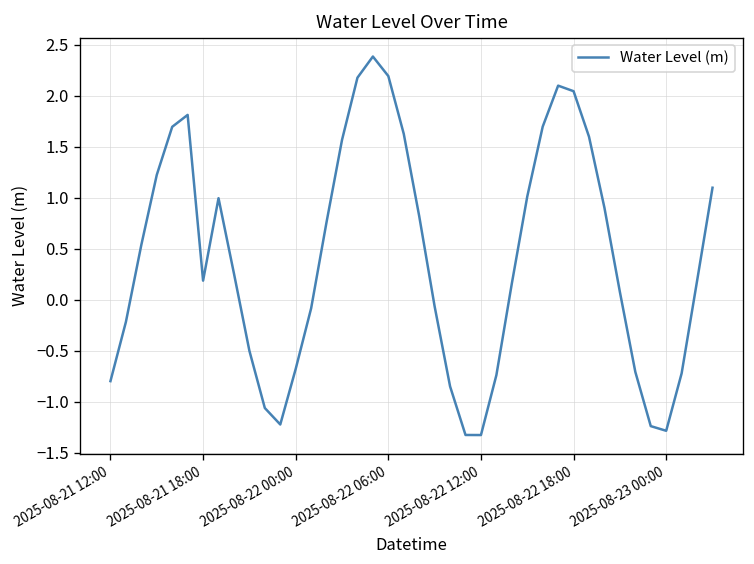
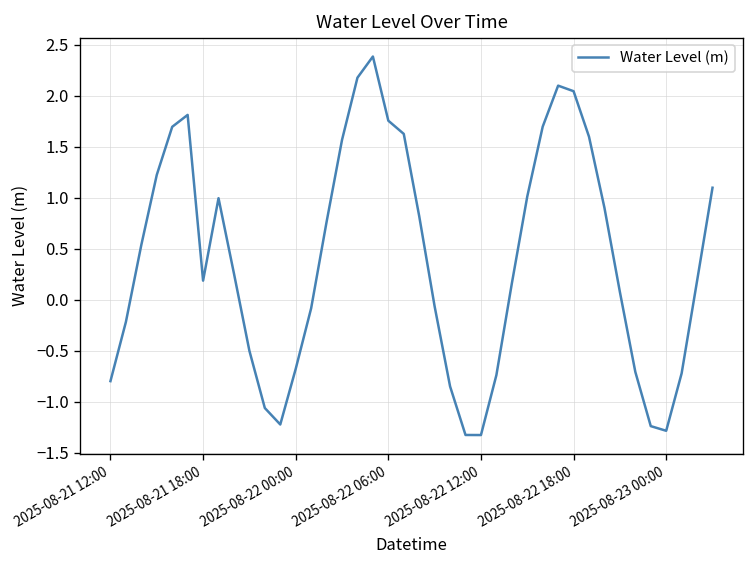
  {
    "2025-08-21 12:00": -0.8,
    "2025-08-21 18:00": 0.2,
    "2025-08-22 00:00": -0.7,
-   "2025-08-22 06:00": 2.2,
+   "2025-08-22 06:00": 1.8,
    "2025-08-22 12:00": -1.3,
    "2025-08-22 18:00": 2.0,
    "2025-08-23 00:00": -1.3
  }
